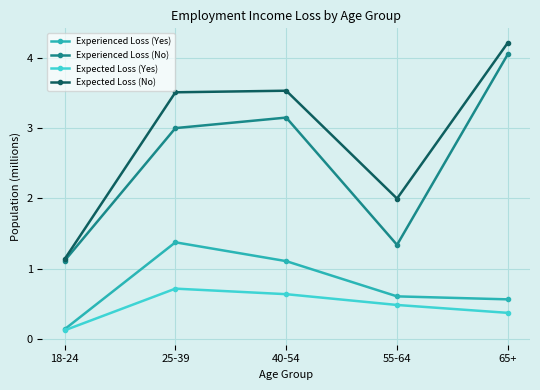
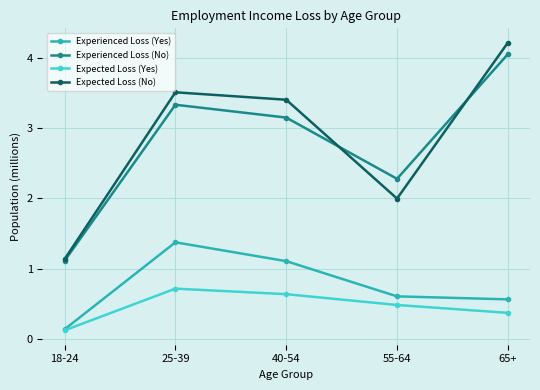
  {
    "Experienced Loss (No)": {
-     "25-39": 3.0,
+     "25-39": 3.3,
      "40-54": 3.1,
-     "55-64": 1.3,
+     "55-64": 2.3,
      "65+": 4.1
    },
    "Expected Loss (No)": {
      "25-39": 3.5,
-     "40-54": 3.5,
+     "40-54": 3.4,
      "55-64": 2.0,
      "65+": 4.2
    }
  }
